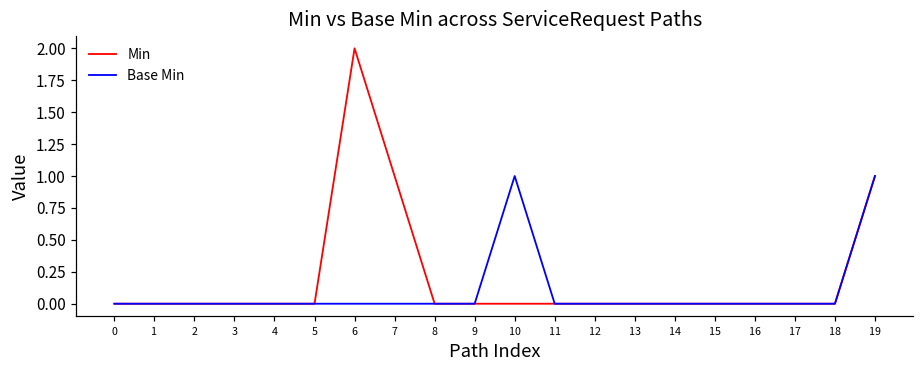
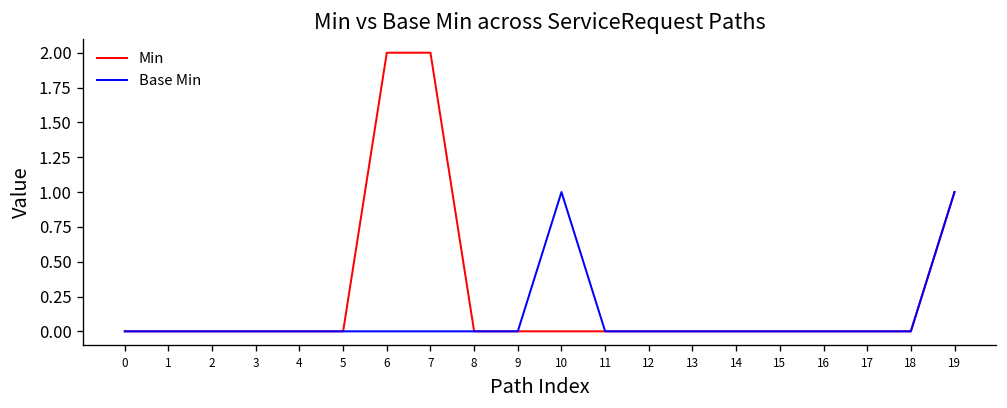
  {
    "Min": {
      "6": 2,
-     "7": 1,
+     "7": 2,
      "10": 0
    },
    "Base Min": {
      "6": 0,
      "7": 0,
      "10": 1
    }
  }
